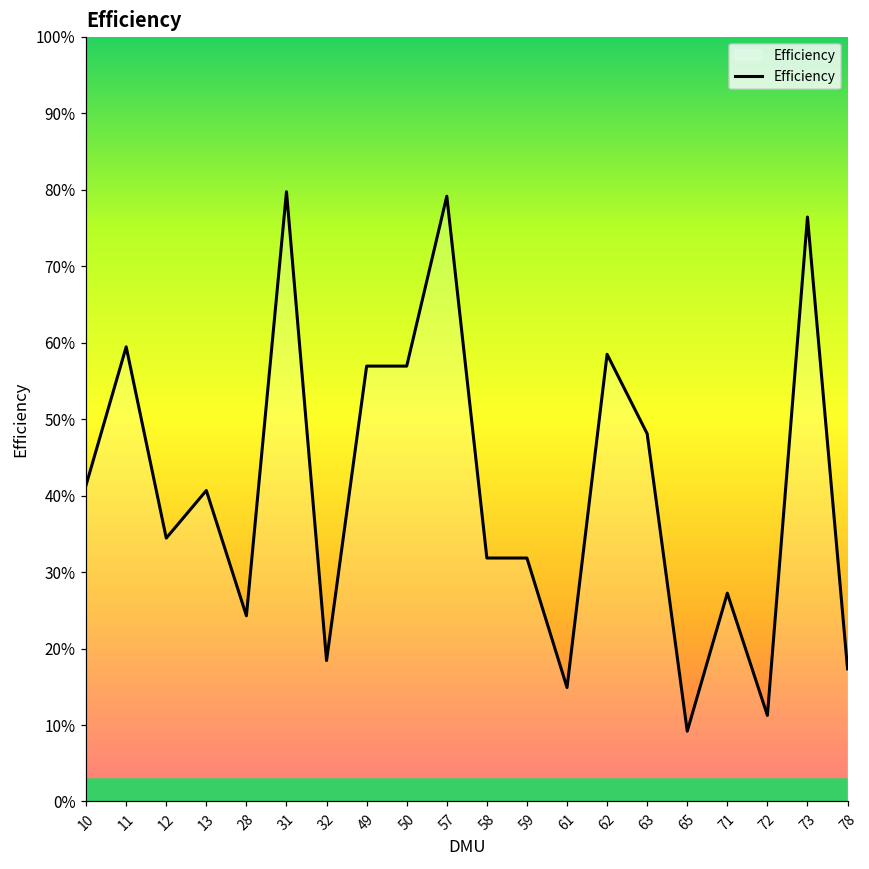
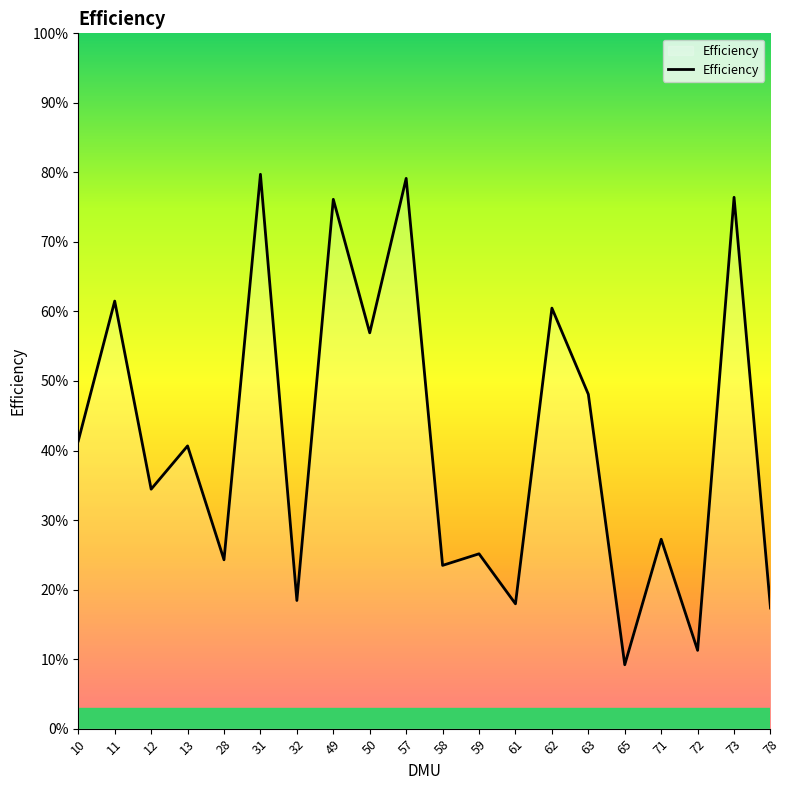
  {
    "10": "41%",
-   "11": "59%",
+   "11": "61%",
    "12": "34%",
    "13": "41%",
    "28": "24%",
    "31": "80%",
    "32": "18%",
-   "49": "57%",
+   "49": "76%",
    "50": "57%",
    "57": "79%",
-   "58": "32%",
-   "59": "32%",
-   "61": "15%",
-   "62": "58%",
+   "58": "23%",
+   "59": "25%",
+   "61": "18%",
+   "62": "60%",
    "63": "48%",
    "65": "9%",
    "71": "27%",
    "72": "11%",
    "73": "76%",
    "78": "17%"
  }
